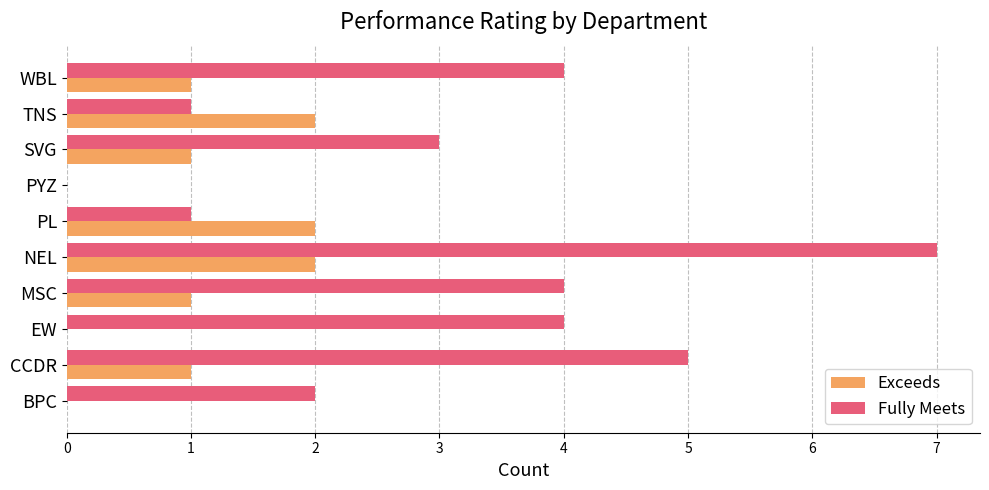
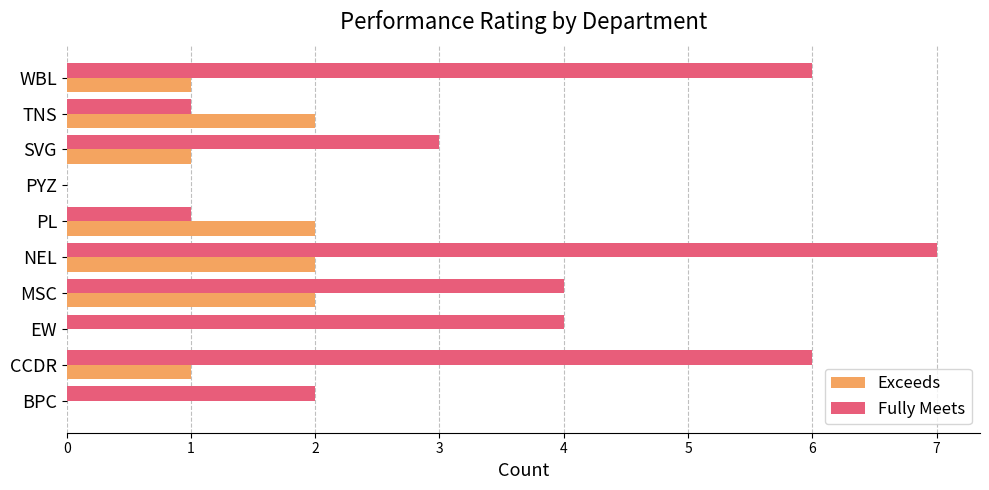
  {
    "Exceeds": {
      "WBL": 1,
      "TNS": 2,
      "SVG": 1,
      "PYZ": 0,
      "PL": 2,
      "NEL": 2,
-     "MSC": 1,
+     "MSC": 2,
      "EW": 0,
      "CCDR": 1,
      "BPC": 0
    },
    "Fully Meets": {
-     "WBL": 4,
+     "WBL": 6,
      "TNS": 1,
      "SVG": 3,
      "PYZ": 0,
      "PL": 1,
      "NEL": 7,
      "MSC": 4,
      "EW": 4,
-     "CCDR": 5,
+     "CCDR": 6,
      "BPC": 2
    }
  }
